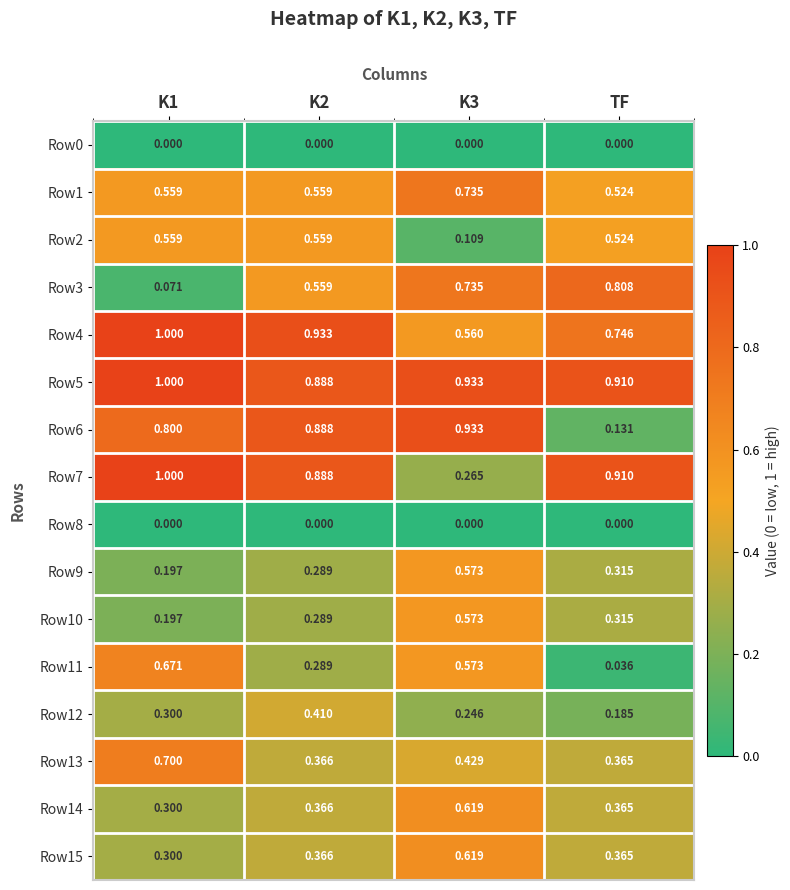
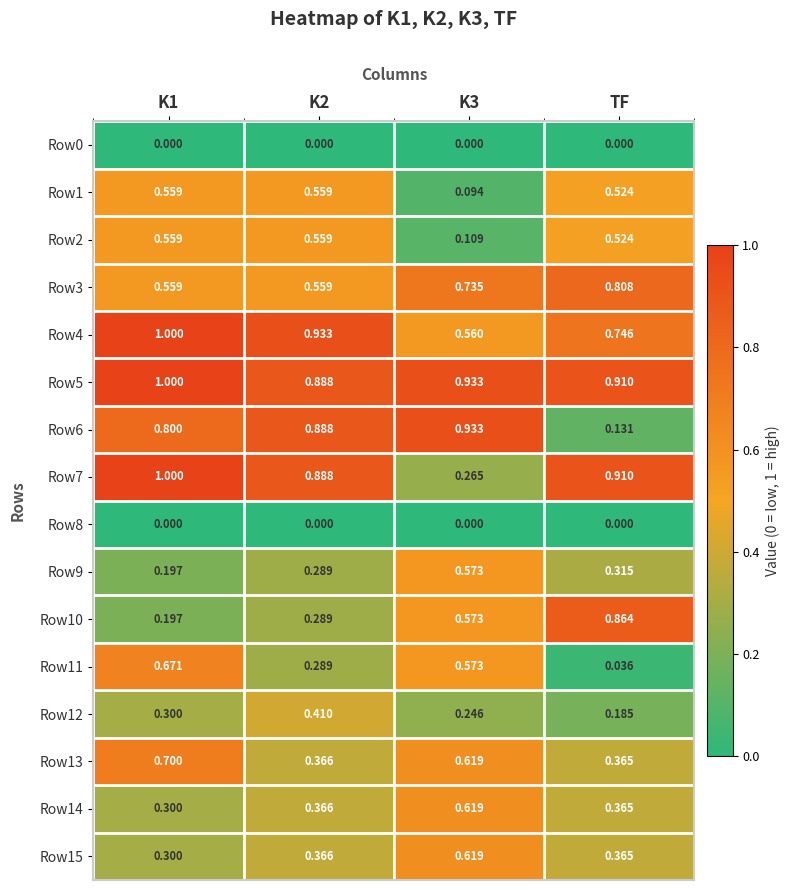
  {
    "Row0": {
      "K1": 0.000,
      "K2": 0.000,
      "K3": 0.000,
      "TF": 0.000
    },
    "Row1": {
      "K1": 0.559,
      "K2": 0.559,
-     "K3": 0.735,
+     "K3": 0.094,
      "TF": 0.524
    },
    "Row2": {
      "K1": 0.559,
      "K2": 0.559,
      "K3": 0.109,
      "TF": 0.524
    },
    "Row3": {
-     "K1": 0.071,
+     "K1": 0.559,
      "K2": 0.559,
      "K3": 0.735,
      "TF": 0.808
    },
    "Row4": {
      "K1": 1.000,
      "K2": 0.933,
      "K3": 0.560,
      "TF": 0.746
    },
    "Row5": {
      "K1": 1.000,
      "K2": 0.888,
      "K3": 0.933,
      "TF": 0.910
    },
    "Row6": {
      "K1": 0.800,
      "K2": 0.888,
      "K3": 0.933,
      "TF": 0.131
    },
    "Row7": {
      "K1": 1.000,
      "K2": 0.888,
      "K3": 0.265,
      "TF": 0.910
    },
    "Row8": {
      "K1": 0.000,
      "K2": 0.000,
      "K3": 0.000,
      "TF": 0.000
    },
    "Row9": {
      "K1": 0.197,
      "K2": 0.289,
      "K3": 0.573,
      "TF": 0.315
    },
    "Row10": {
      "K1": 0.197,
      "K2": 0.289,
      "K3": 0.573,
-     "TF": 0.315
+     "TF": 0.864
    },
    "Row11": {
      "K1": 0.671,
      "K2": 0.289,
      "K3": 0.573,
      "TF": 0.036
    },
    "Row12": {
      "K1": 0.300,
      "K2": 0.410,
      "K3": 0.246,
      "TF": 0.185
    },
    "Row13": {
      "K1": 0.700,
      "K2": 0.366,
-     "K3": 0.429,
+     "K3": 0.619,
      "TF": 0.365
    },
    "Row14": {
      "K1": 0.300,
      "K2": 0.366,
      "K3": 0.619,
      "TF": 0.365
    },
    "Row15": {
      "K1": 0.300,
      "K2": 0.366,
      "K3": 0.619,
      "TF": 0.365
    }
  }
